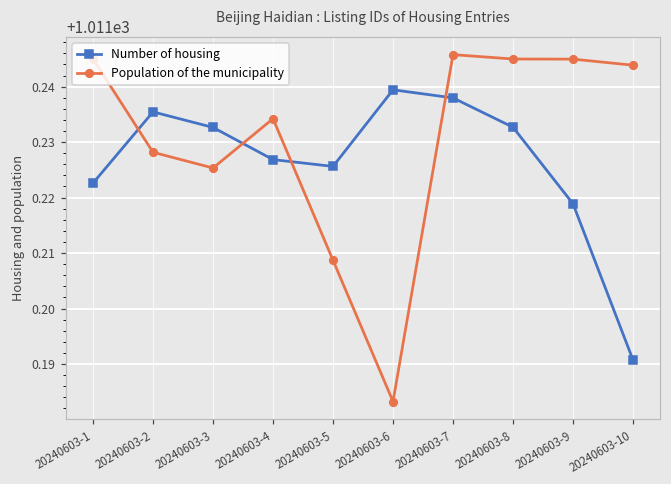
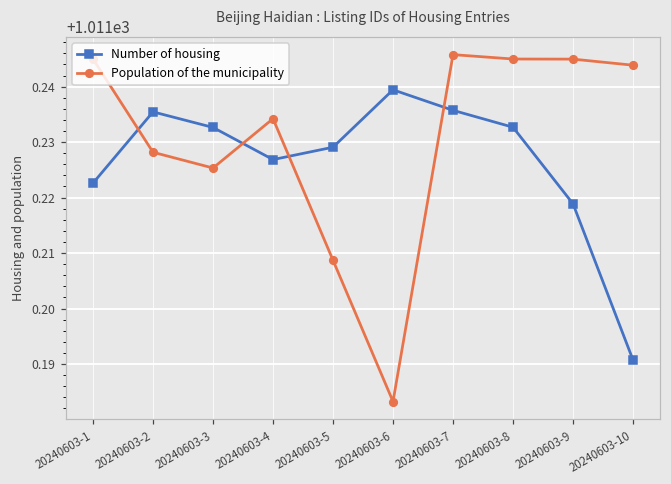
  {
    "Number of housing": {
      "20240603-1": 1011.223,
      "20240603-2": 1011.235,
      "20240603-3": 1011.233,
      "20240603-4": 1011.227,
-     "20240603-5": 1011.226,
+     "20240603-5": 1011.229,
      "20240603-6": 1011.239,
-     "20240603-7": 1011.238,
+     "20240603-7": 1011.236,
      "20240603-8": 1011.233,
      "20240603-9": 1011.219,
      "20240603-10": 1011.191
    },
    "Population of the municipality": {
      "20240603-2": 1011.228,
      "20240603-3": 1011.225,
      "20240603-4": 1011.234,
      "20240603-5": 1011.209,
      "20240603-6": 1011.183,
      "20240603-7": 1011.246,
      "20240603-8": 1011.245,
      "20240603-9": 1011.245,
      "20240603-10": 1011.244
    }
  }
